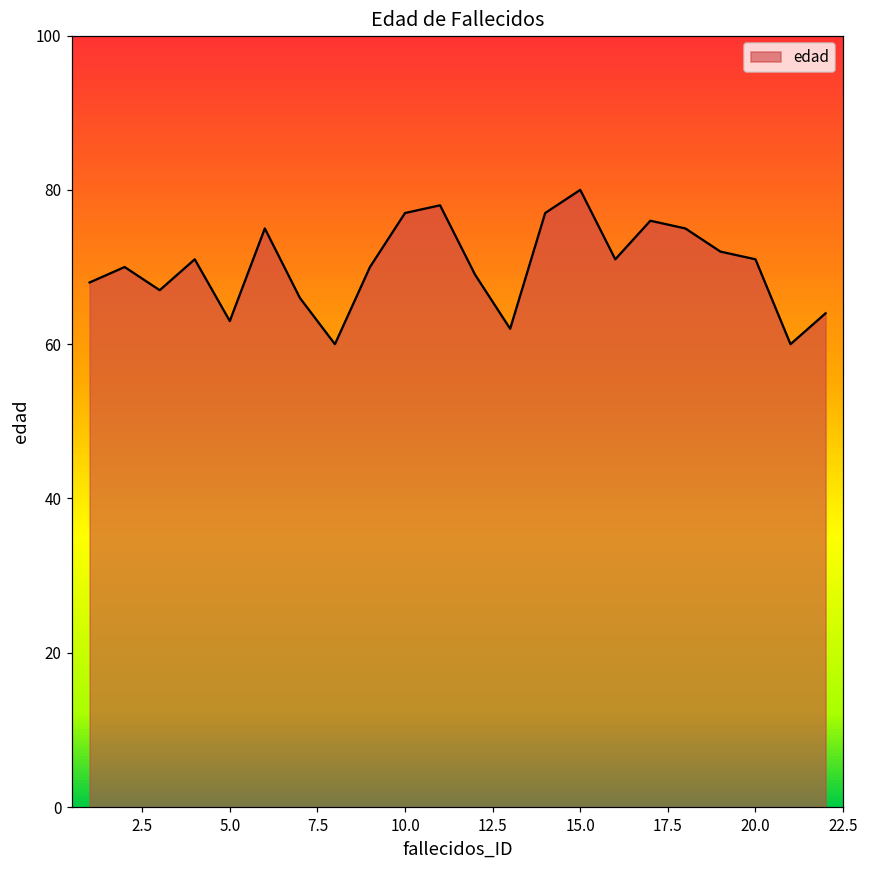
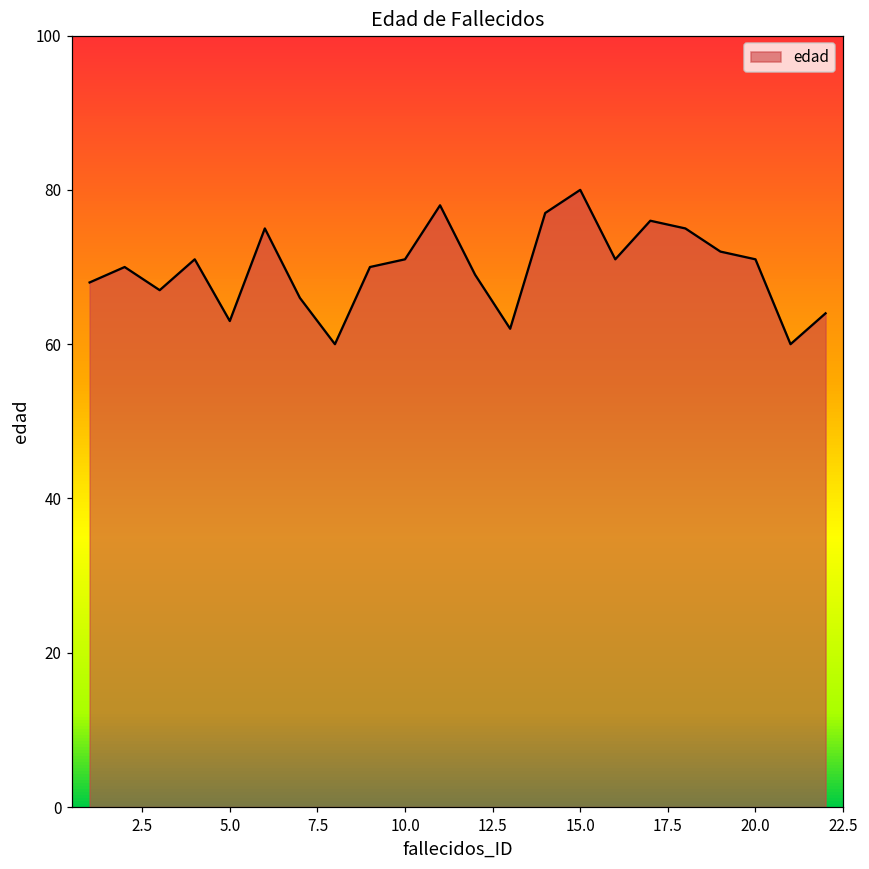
  {
    "5.0": 63,
-   "10.0": 77,
+   "10.0": 71,
    "15.0": 80,
    "20.0": 71
  }
